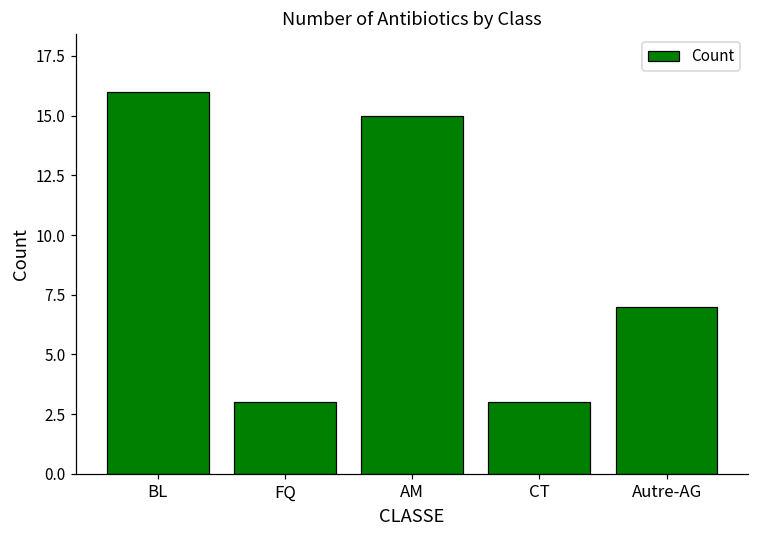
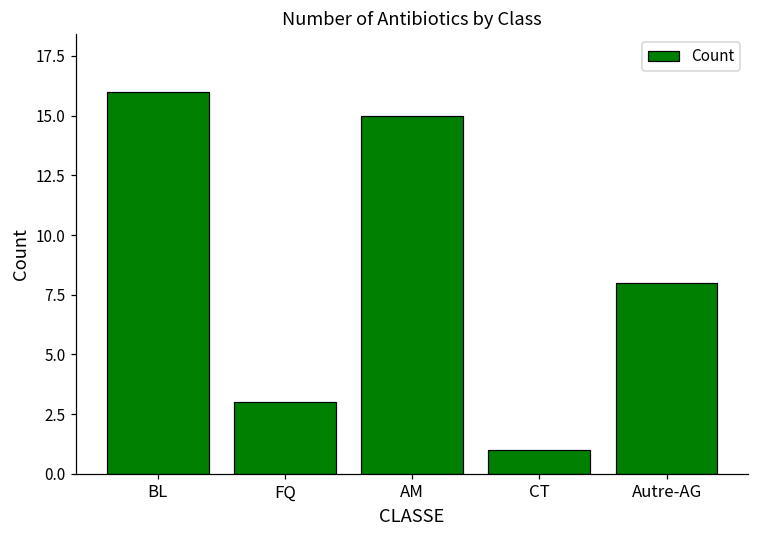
  {
    "BL": 16,
    "FQ": 3,
    "AM": 15,
-   "CT": 3,
-   "Autre-AG": 7
+   "CT": 1,
+   "Autre-AG": 8
  }
